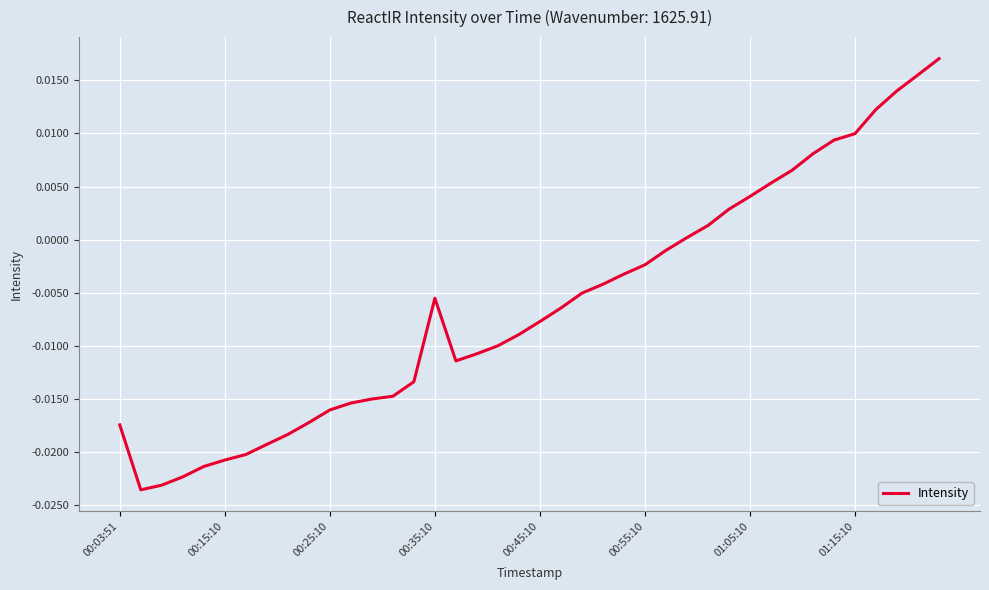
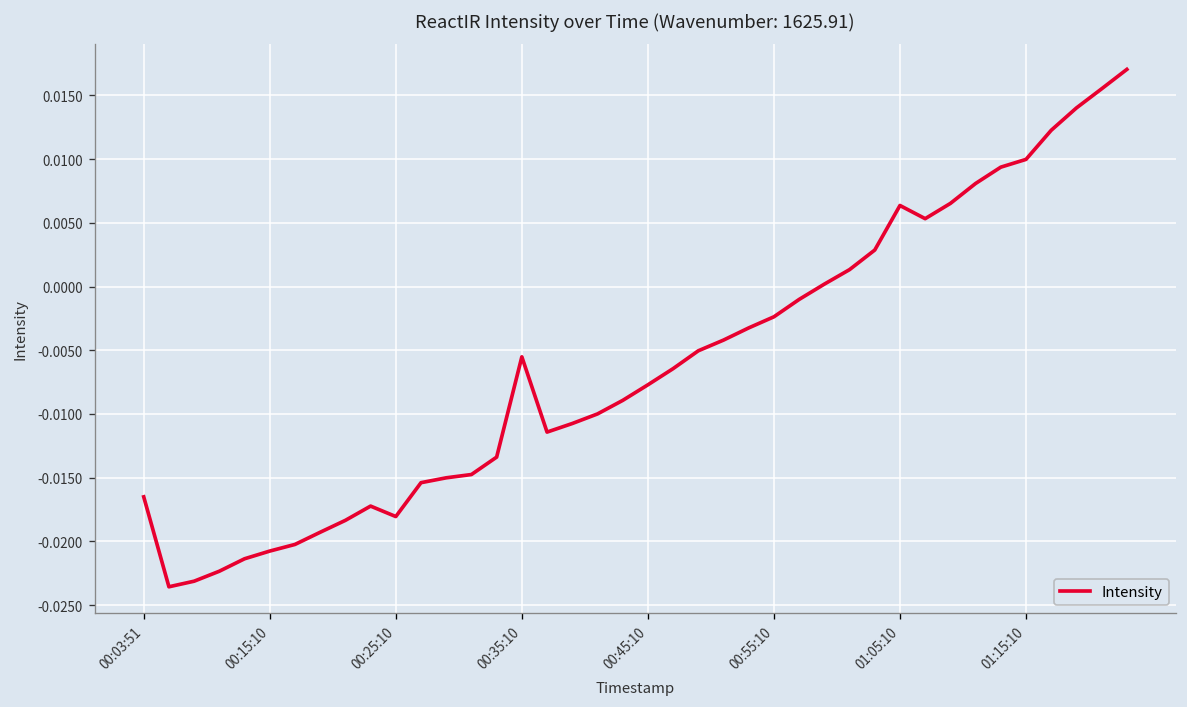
  {
-   "00:03:51": -0.0175,
+   "00:03:51": -0.0165,
    "00:15:10": -0.0208,
-   "00:25:10": -0.0160,
+   "00:25:10": -0.0181,
    "00:35:10": -0.0055,
    "00:45:10": -0.0077,
    "00:55:10": -0.0024,
-   "01:05:10": 0.0041,
+   "01:05:10": 0.0064,
    "01:15:10": 0.0100
  }
